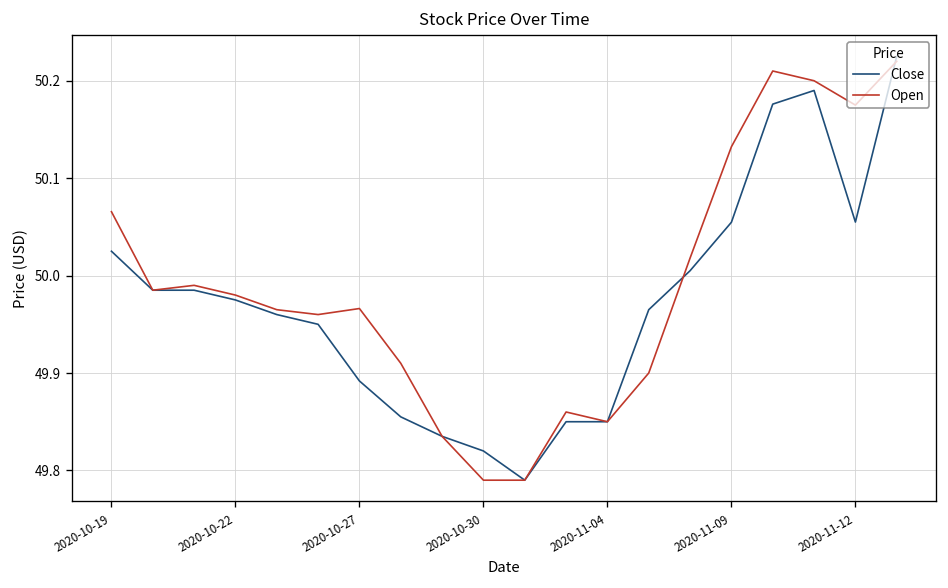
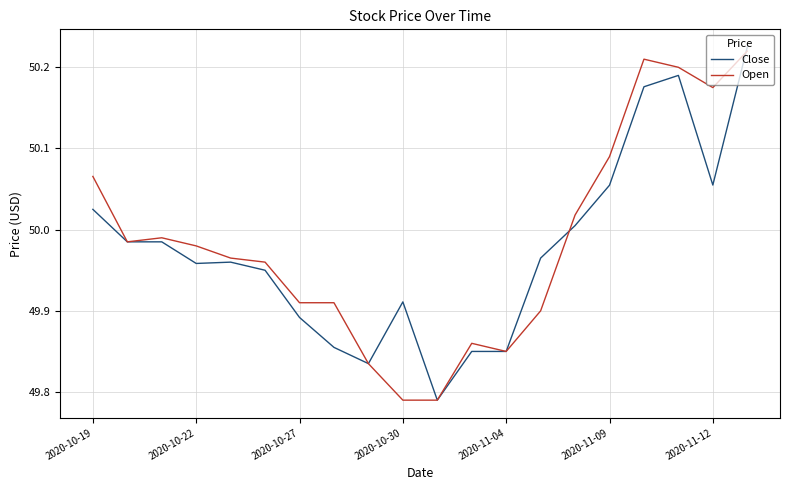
  {
    "Close": {
      "2020-10-19": 50.03,
-     "2020-10-22": 49.97,
+     "2020-10-22": 49.96,
      "2020-10-27": 49.89,
-     "2020-10-30": 49.82,
+     "2020-10-30": 49.91,
      "2020-11-09": 50.05,
      "2020-11-12": 50.05
    },
    "Open": {
      "2020-10-19": 50.07,
      "2020-10-22": 49.98,
-     "2020-10-27": 49.97,
+     "2020-10-27": 49.91,
      "2020-10-30": 49.79,
-     "2020-11-09": 50.13,
+     "2020-11-09": 50.09,
      "2020-11-12": 50.17
    }
  }
